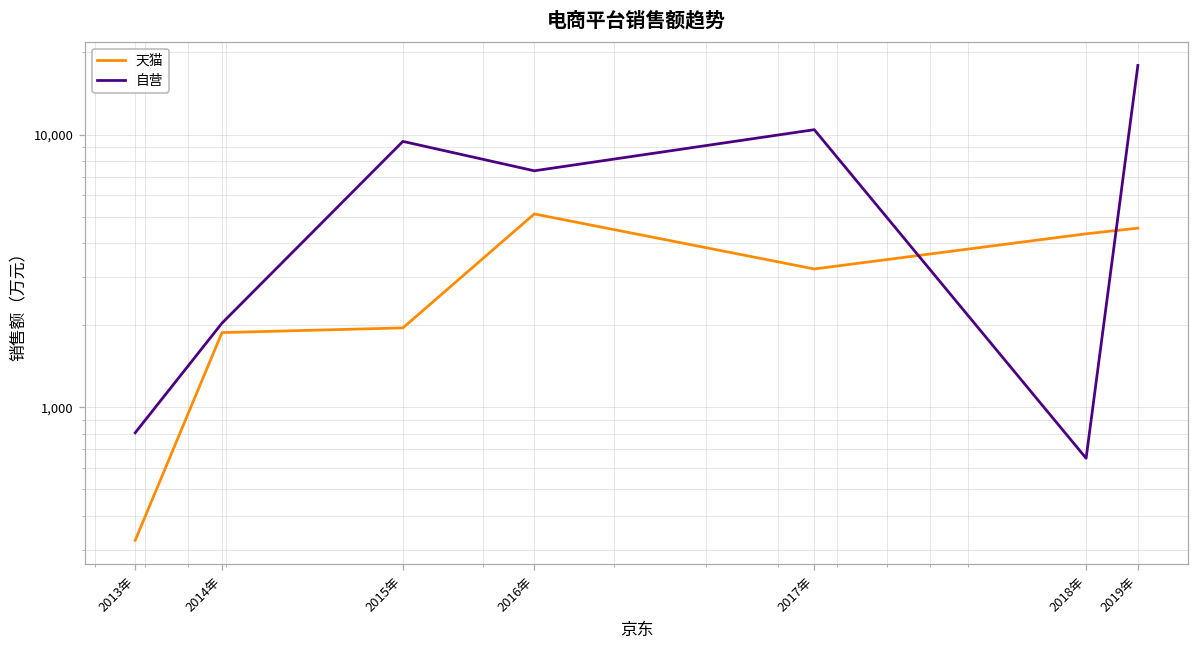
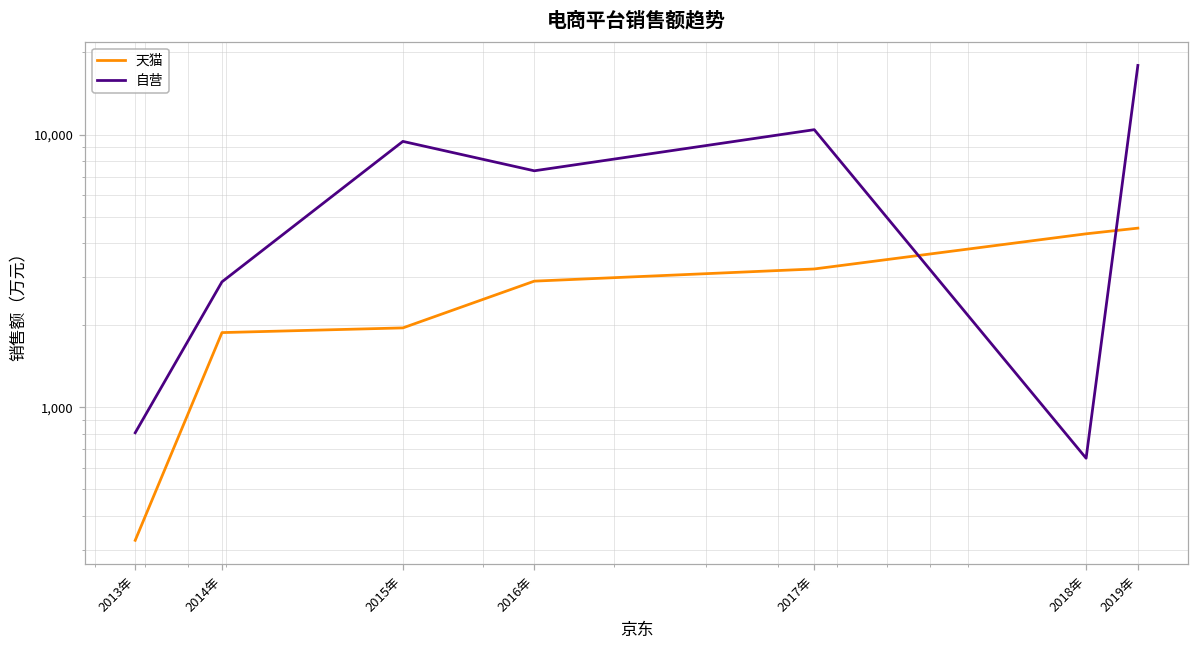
  {
    "天猫": {
      "2013年": "330",
      "2014年": "1,900",
      "2015年": "2,000",
-     "2016年": "5,100",
+     "2016年": "2,900",
      "2017年": "3,200",
      "2018年": "4,300",
      "2019年": "4,500"
    },
    "自营": {
      "2013年": "810",
-     "2014年": "2,000",
+     "2014年": "2,900",
      "2015年": "9,400",
      "2016年": "7,400",
      "2017年": "10,400",
      "2018年": "650",
      "2019年": "18,000"
    }
  }
